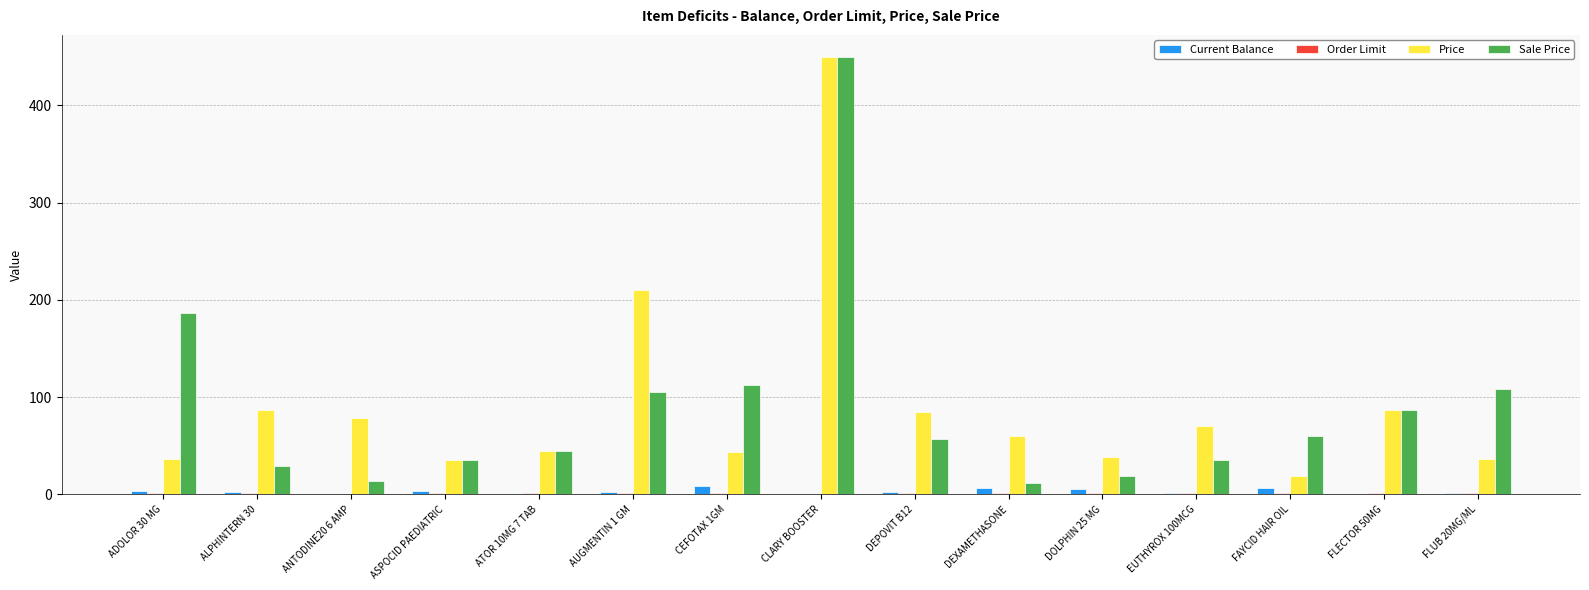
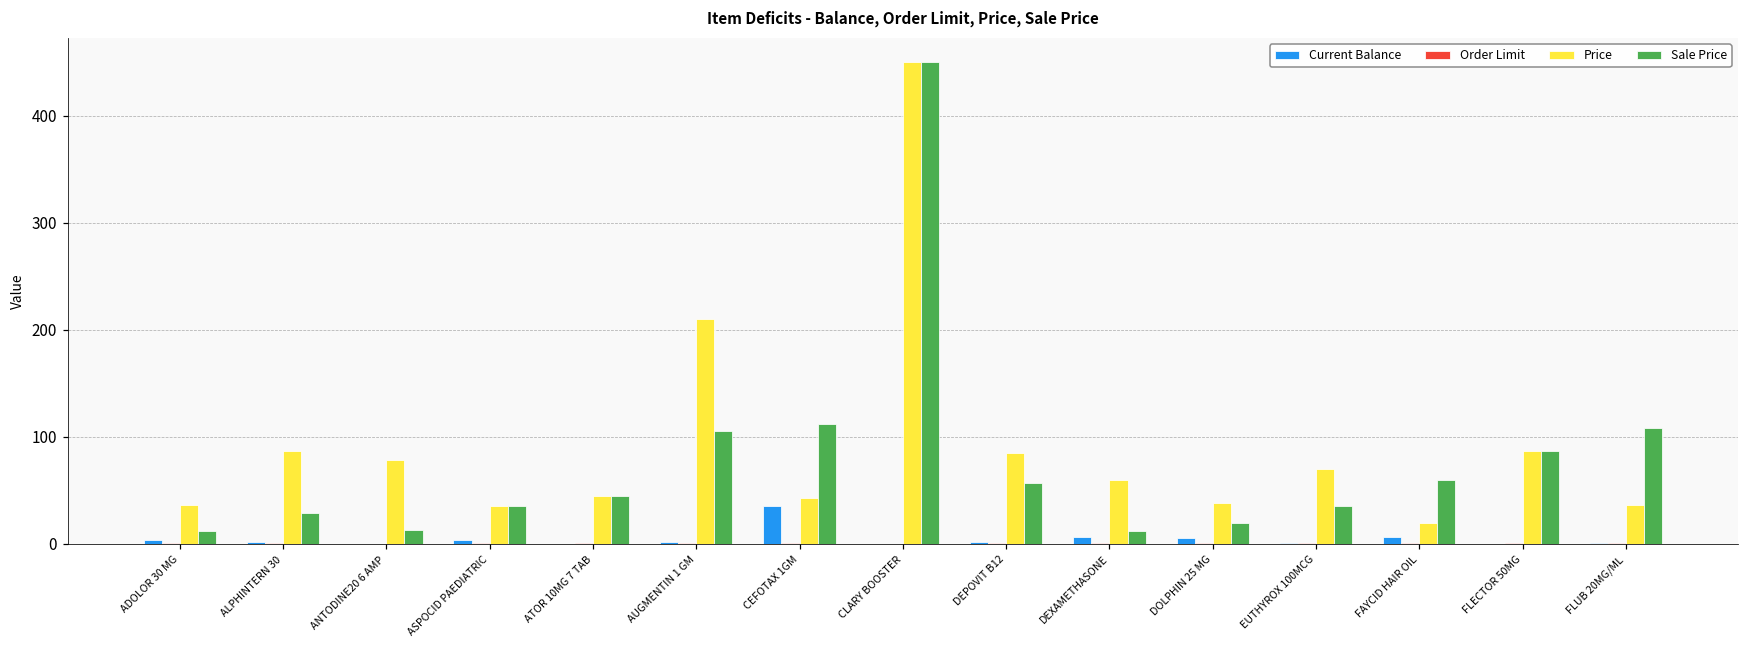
  {
    "Current Balance": {
      "ADOLOR 30 MG": 0,
      "ANTODINE20 6 AMP": 0,
      "ASPOCID PAEDIATRIC": 0,
      "ATOR 10MG 7 TAB": 0,
-     "CEFOTAX 1GM": 10,
+     "CEFOTAX 1GM": 40,
      "CLARY BOOSTER": 0,
      "DEXAMETHASONE": 10,
      "DOLPHIN 25 MG": 10,
      "FAYCID HAIR OIL": 10,
      "FLECTOR 50MG": 0
    },
    "Order Limit": {
      "ANTODINE20 6 AMP": 0,
      "CLARY BOOSTER": 0
    },
    "Price": {
      "ADOLOR 30 MG": 40,
      "ALPHINTERN 30": 90,
      "ANTODINE20 6 AMP": 80,
      "ASPOCID PAEDIATRIC": 40,
      "ATOR 10MG 7 TAB": 50,
      "AUGMENTIN 1 GM": 210,
      "CEFOTAX 1GM": 40,
      "CLARY BOOSTER": 450,
      "DEPOVIT B12": 90,
      "DEXAMETHASONE": 60,
      "DOLPHIN 25 MG": 40,
      "EUTHYROX 100MCG": 70,
      "FAYCID HAIR OIL": 20,
      "FLECTOR 50MG": 90,
      "FLUB 20MG/ML": 40
    },
    "Sale Price": {
-     "ADOLOR 30 MG": 190,
+     "ADOLOR 30 MG": 10,
      "ALPHINTERN 30": 30,
      "ANTODINE20 6 AMP": 10,
      "ASPOCID PAEDIATRIC": 40,
      "ATOR 10MG 7 TAB": 50,
      "AUGMENTIN 1 GM": 110,
      "CEFOTAX 1GM": 110,
      "CLARY BOOSTER": 450,
      "DEPOVIT B12": 60,
      "DEXAMETHASONE": 10,
      "DOLPHIN 25 MG": 20,
      "EUTHYROX 100MCG": 40,
      "FAYCID HAIR OIL": 60,
      "FLECTOR 50MG": 90,
      "FLUB 20MG/ML": 110
    }
  }
